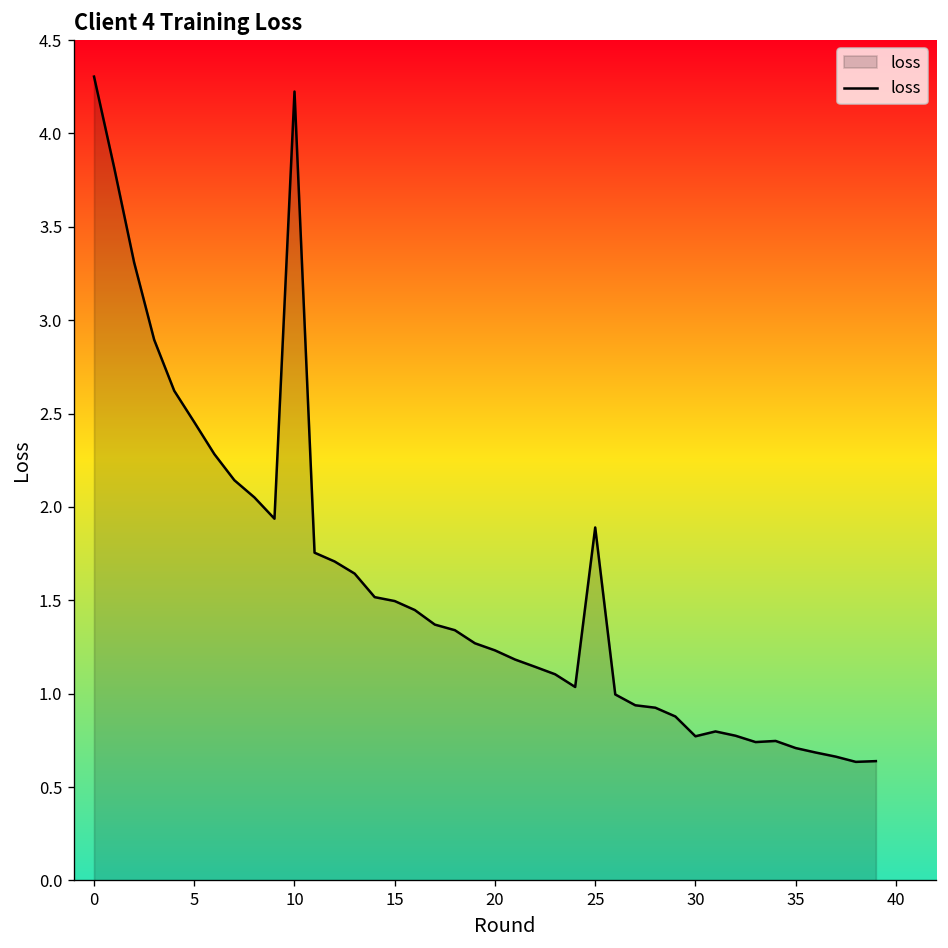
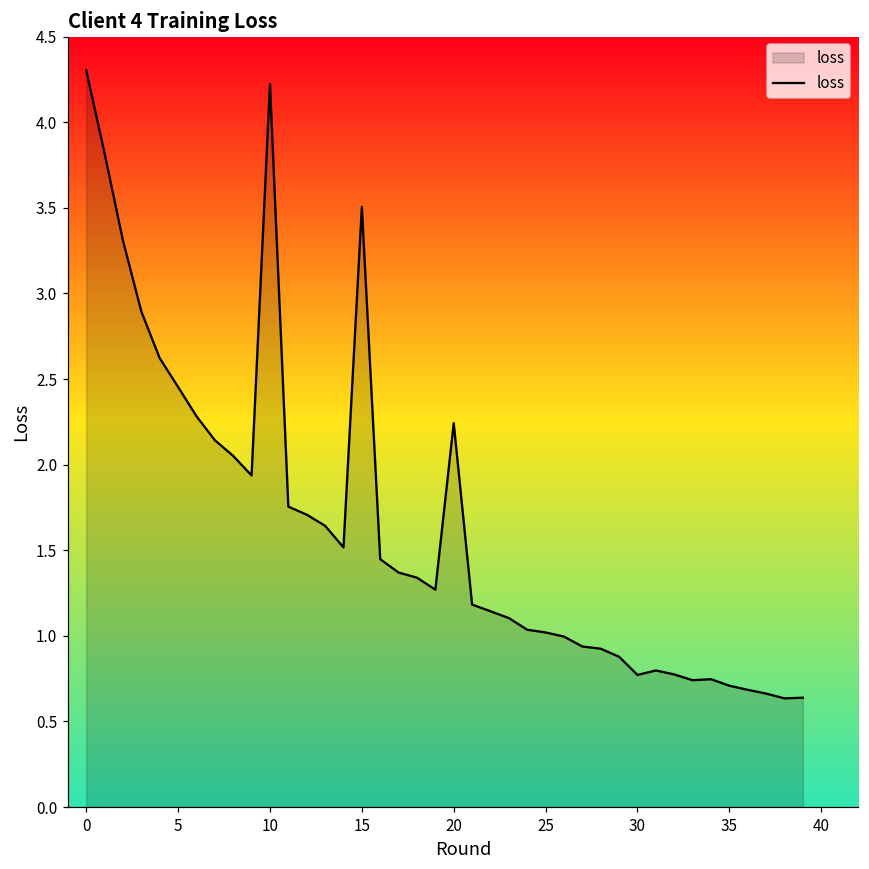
  {
    "0": 4.30,
    "5": 2.45,
    "10": 4.22,
-   "15": 1.50,
-   "20": 1.23,
-   "25": 1.89,
+   "15": 3.51,
+   "20": 2.24,
+   "25": 1.02,
    "30": 0.77,
    "35": 0.71
  }
